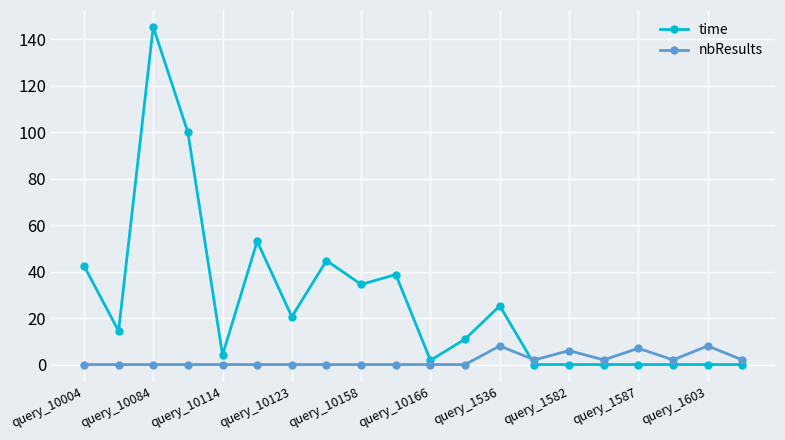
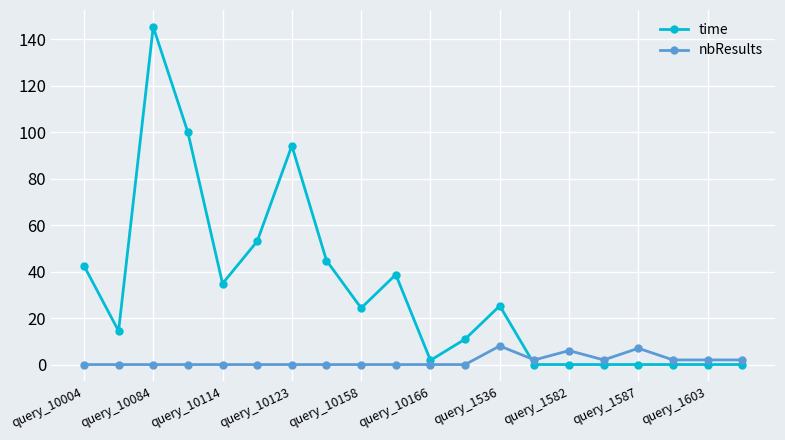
  {
    "time": {
      "query_10004": 43,
      "query_10084": 145,
-     "query_10114": 4,
-     "query_10123": 21,
-     "query_10158": 34,
+     "query_10114": 35,
+     "query_10123": 94,
+     "query_10158": 24,
      "query_10166": 2,
      "query_1536": 25,
      "query_1582": 0,
      "query_1587": 0,
      "query_1603": 0
    },
    "nbResults": {
      "query_10004": 0,
      "query_10084": 0,
      "query_10114": 0,
      "query_10123": 0,
      "query_10158": 0,
      "query_10166": 0,
      "query_1536": 8,
      "query_1582": 6,
      "query_1587": 7,
-     "query_1603": 8
+     "query_1603": 2
    }
  }
